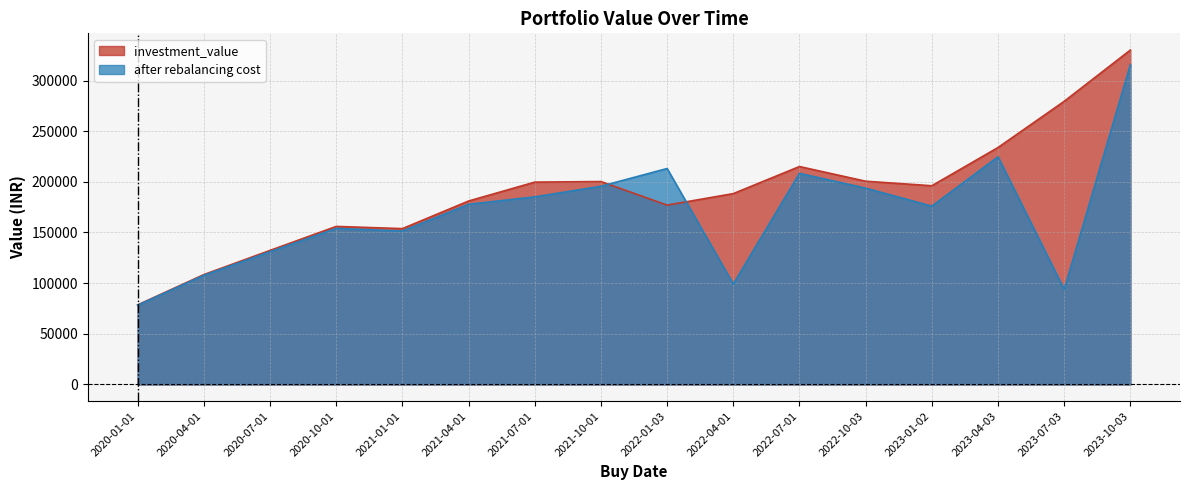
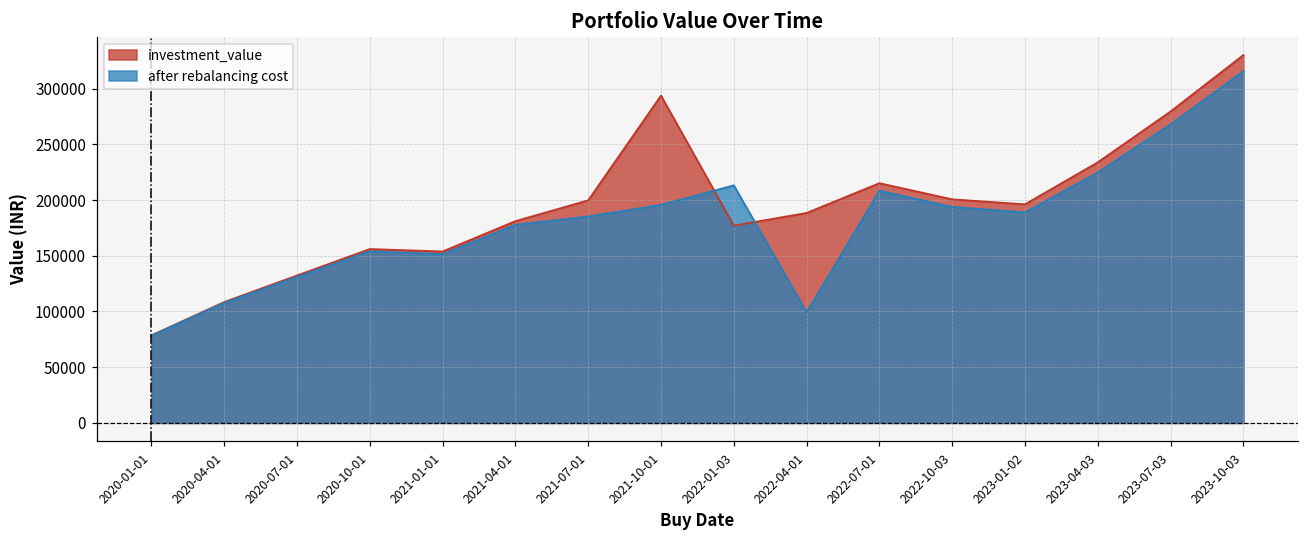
  {
    "investment_value": {
      "2021-04-01": 181000,
      "2021-07-01": 200000,
-     "2021-10-01": 200000,
+     "2021-10-01": 294000,
      "2022-01-03": 177000,
      "2022-04-01": 188000,
      "2022-07-01": 215000,
      "2022-10-03": 201000,
      "2023-01-02": 196000,
      "2023-04-03": 234000,
      "2023-07-03": 279000,
      "2023-10-03": 330000
    },
    "after rebalancing cost": {
      "2021-04-01": 178000,
      "2021-07-01": 185000,
      "2021-10-01": 196000,
      "2022-01-03": 213000,
      "2022-04-01": 99000,
      "2022-07-01": 208000,
      "2022-10-03": 194000,
-     "2023-01-02": 176000,
+     "2023-01-02": 189000,
      "2023-04-03": 225000,
-     "2023-07-03": 94000,
+     "2023-07-03": 268000,
      "2023-10-03": 316000
    }
  }
